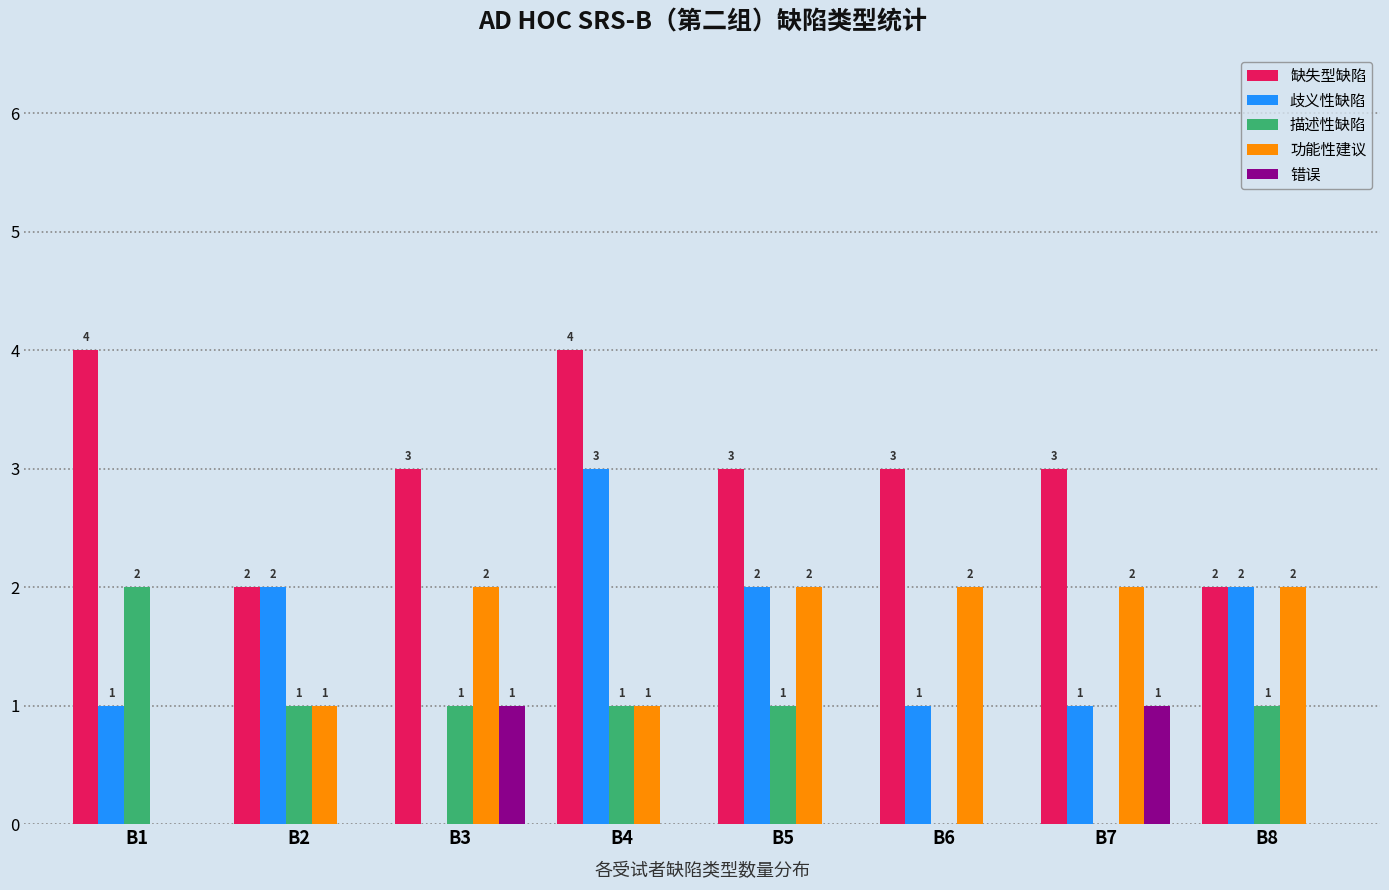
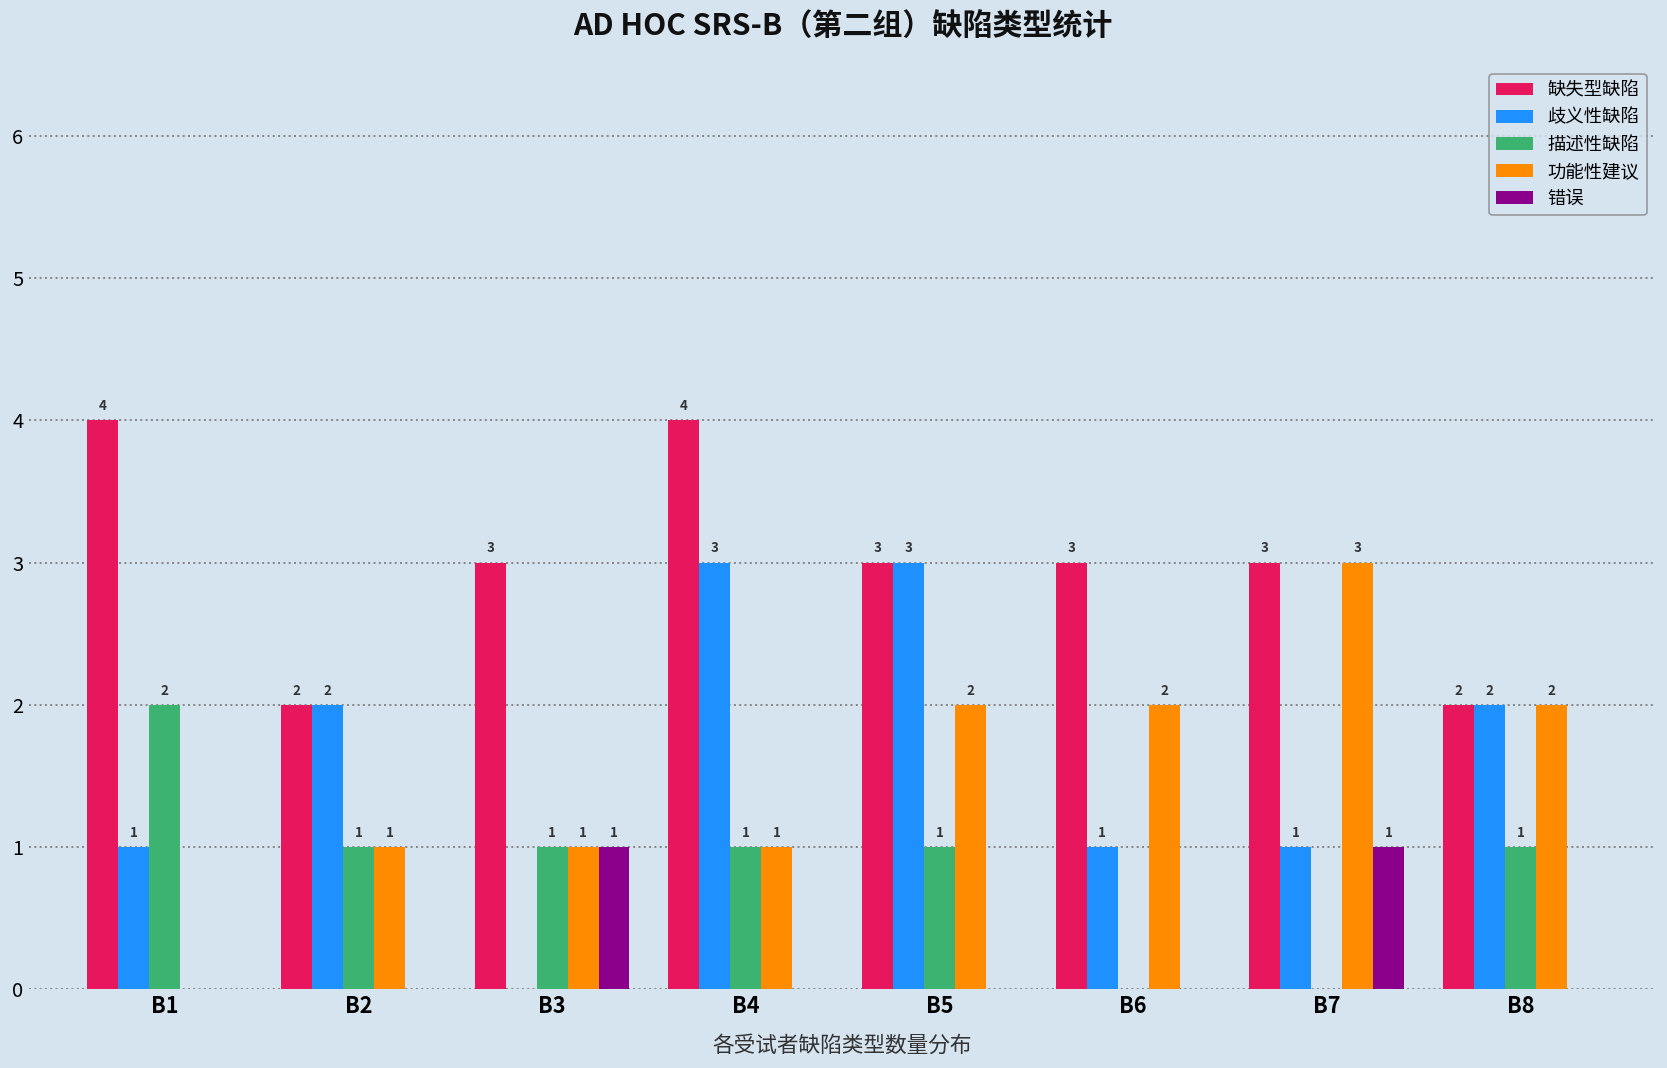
  {
    "缺失型缺陷": {
      "B1": 4,
      "B2": 2,
      "B3": 3,
      "B4": 4,
      "B5": 3,
      "B6": 3,
      "B7": 3,
      "B8": 2
    },
    "歧义性缺陷": {
      "B1": 1,
      "B2": 2,
      "B4": 3,
-     "B5": 2,
+     "B5": 3,
      "B6": 1,
      "B7": 1,
      "B8": 2
    },
    "描述性缺陷": {
      "B1": 2,
      "B2": 1,
      "B3": 1,
      "B4": 1,
      "B5": 1,
      "B8": 1
    },
    "功能性建议": {
      "B2": 1,
-     "B3": 2,
+     "B3": 1,
      "B4": 1,
      "B5": 2,
      "B6": 2,
-     "B7": 2,
+     "B7": 3,
      "B8": 2
    },
    "错误": {
      "B3": 1,
      "B7": 1
    }
  }
